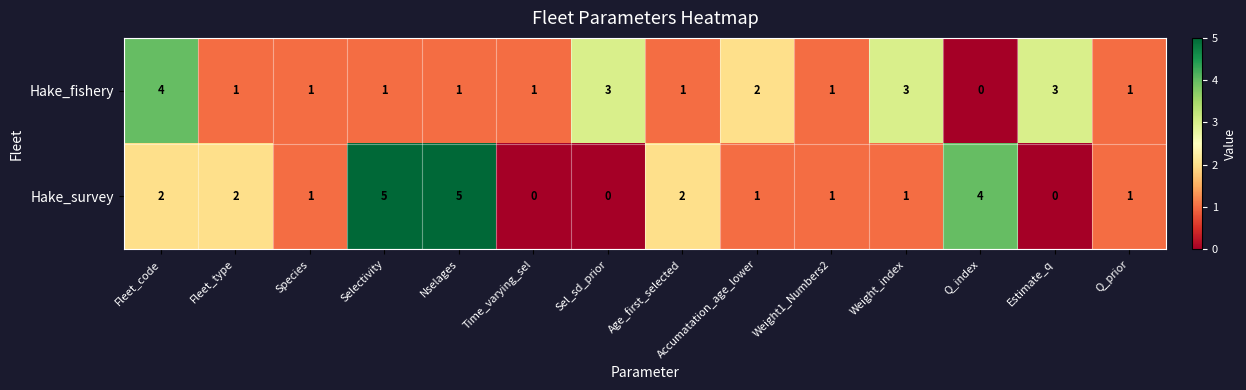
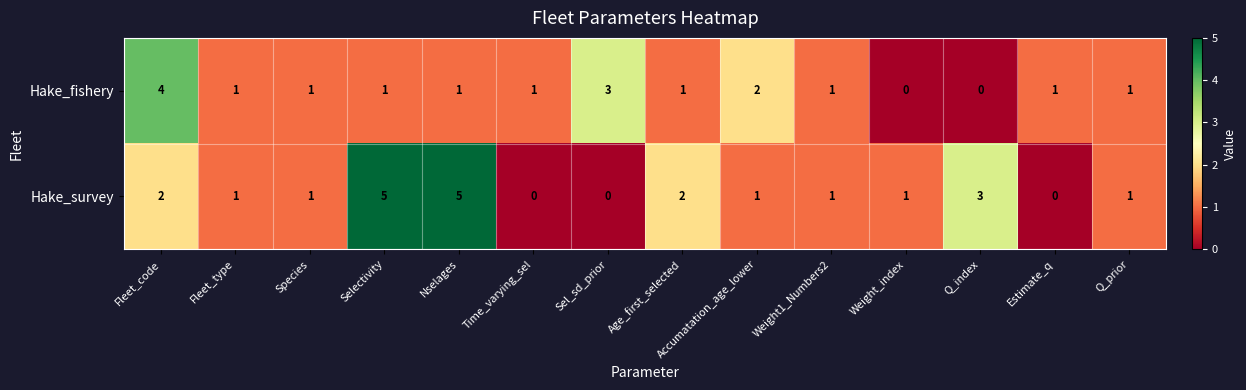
  {
    "Hake_fishery": {
      "Fleet_code": 4,
      "Fleet_type": 1,
      "Species": 1,
      "Selectivity": 1,
      "Nselages": 1,
      "Time_varying_sel": 1,
      "Sel_sd_prior": 3,
      "Age_first_selected": 1,
      "Accumatation_age_lower": 2,
      "Weight1_Numbers2": 1,
-     "Weight_index": 3,
+     "Weight_index": 0,
      "Q_index": 0,
-     "Estimate_q": 3,
+     "Estimate_q": 1,
      "Q_prior": 1
    },
    "Hake_survey": {
      "Fleet_code": 2,
-     "Fleet_type": 2,
+     "Fleet_type": 1,
      "Species": 1,
      "Selectivity": 5,
      "Nselages": 5,
      "Time_varying_sel": 0,
      "Sel_sd_prior": 0,
      "Age_first_selected": 2,
      "Accumatation_age_lower": 1,
      "Weight1_Numbers2": 1,
      "Weight_index": 1,
-     "Q_index": 4,
+     "Q_index": 3,
      "Estimate_q": 0,
      "Q_prior": 1
    }
  }
